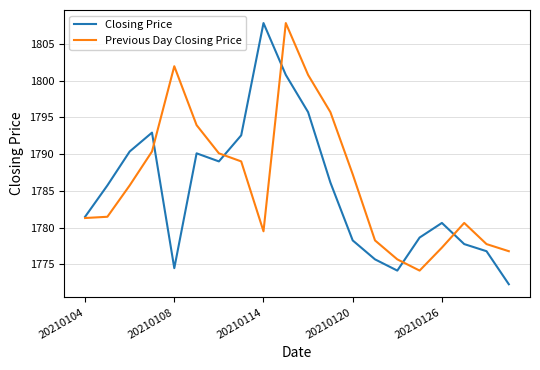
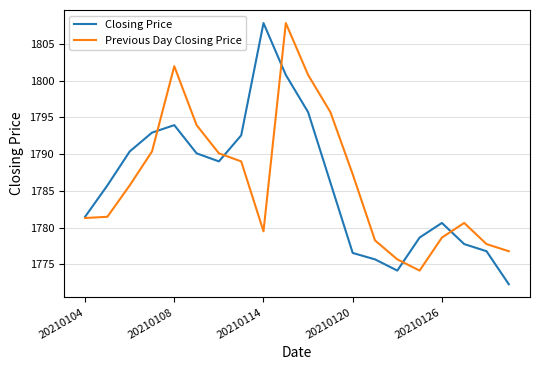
  {
    "Closing Price": {
-     "20210108": 1774,
+     "20210108": 1794,
      "20210114": 1808,
-     "20210120": 1778,
+     "20210120": 1777,
      "20210126": 1781
    },
    "Previous Day Closing Price": {
      "20210108": 1802,
      "20210114": 1779,
      "20210120": 1787,
-     "20210126": 1777
+     "20210126": 1779
    }
  }
